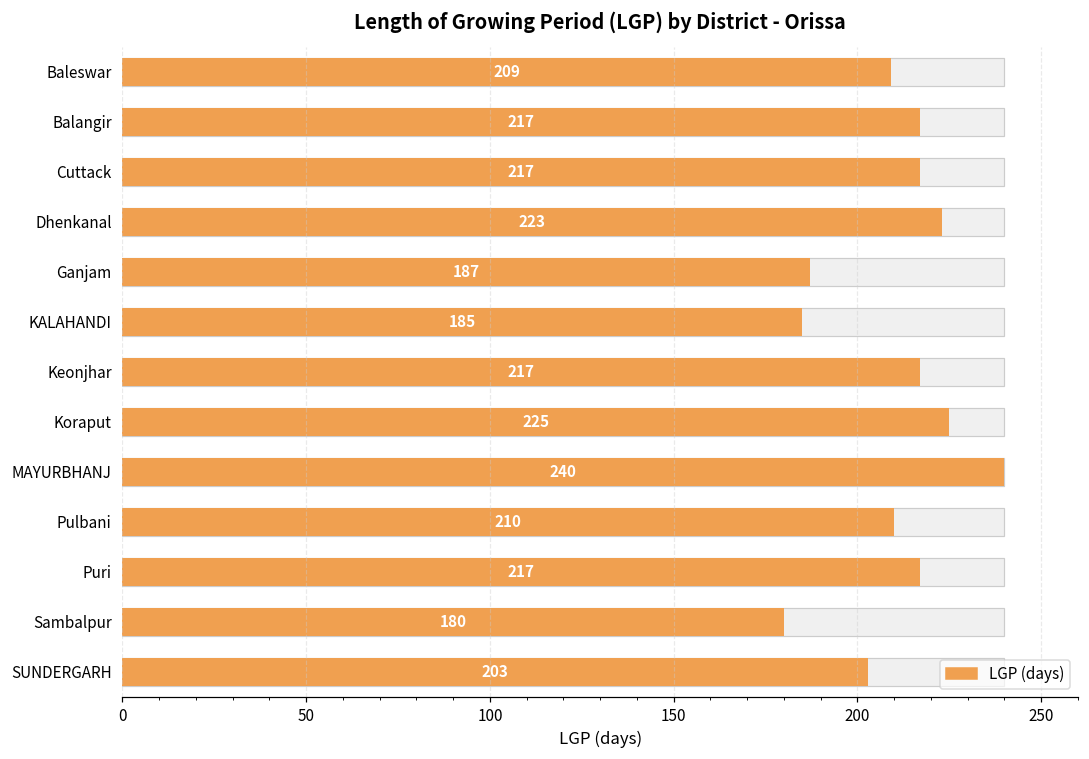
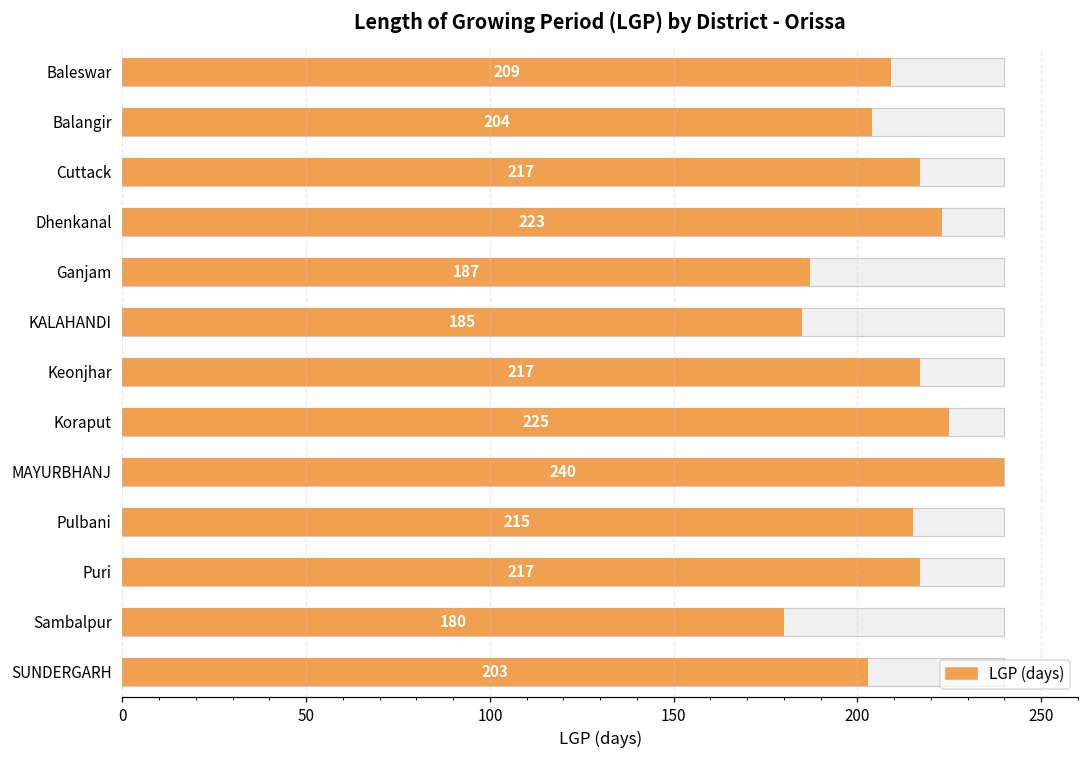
  {
    "LGP (days)": {
-     "Balangir": 217,
+     "Balangir": 204,
      "MAYURBHANJ": 240,
-     "Pulbani": 210
+     "Pulbani": 215
    }
  }
